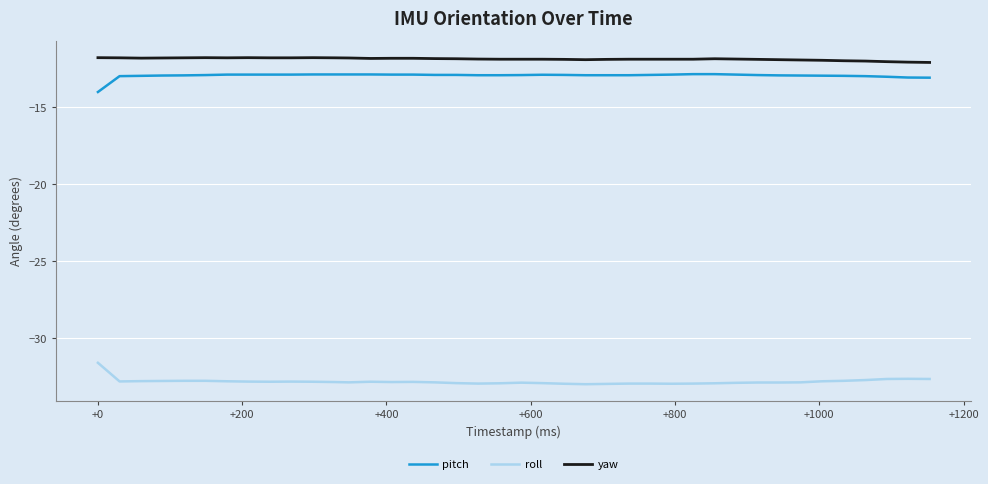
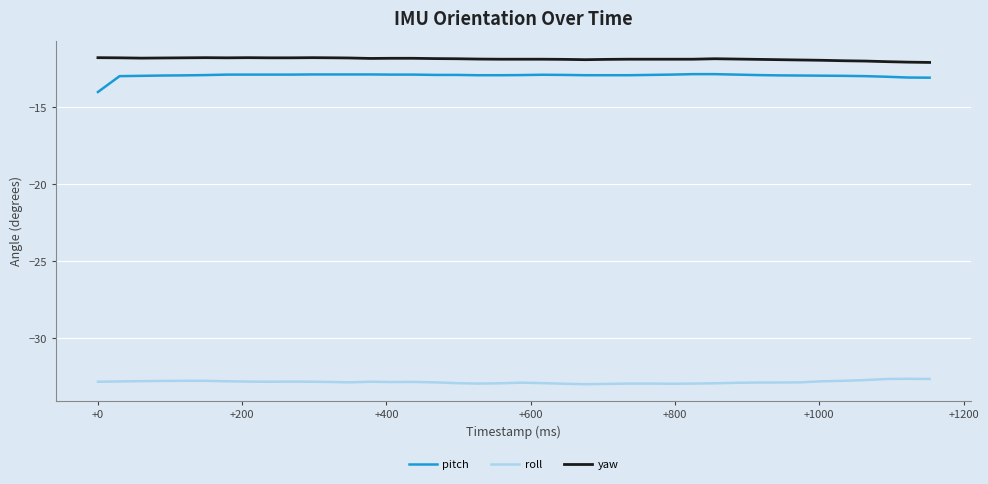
  {
    "pitch": {
      "+0": -14.0
    },
    "roll": {
-     "+0": -31.6
+     "+0": -32.8
    },
    "yaw": {
      "+0": -11.8
    }
  }
